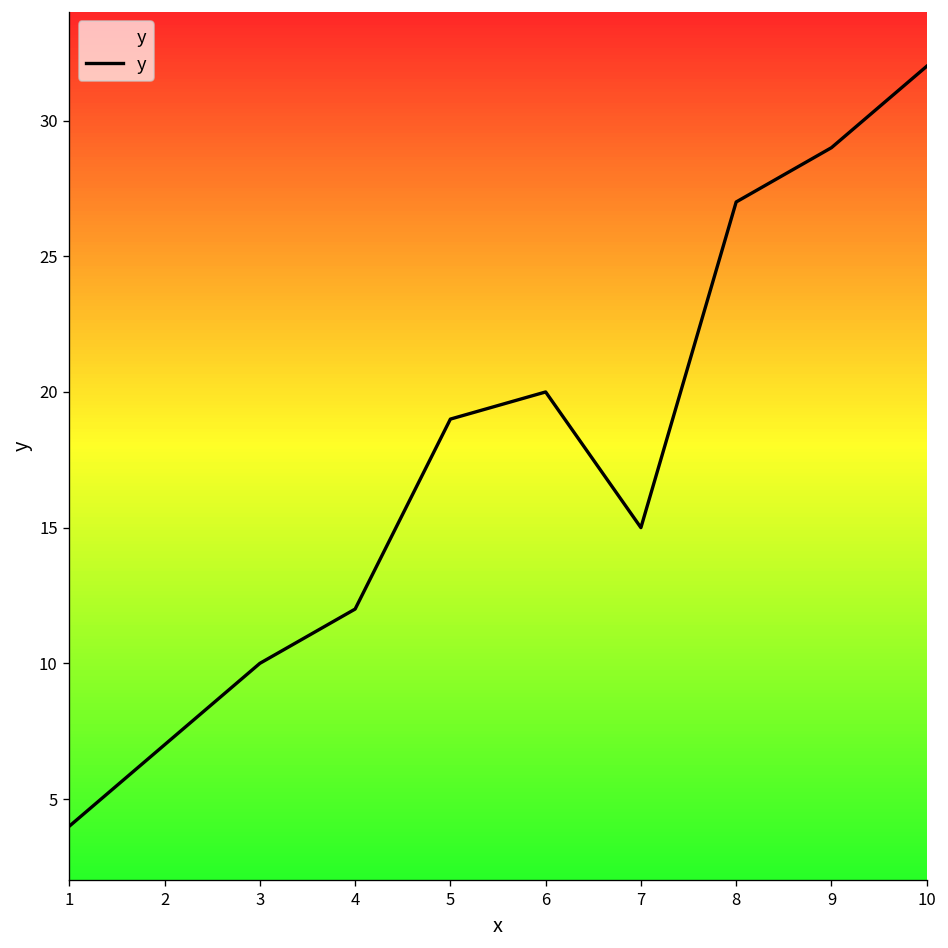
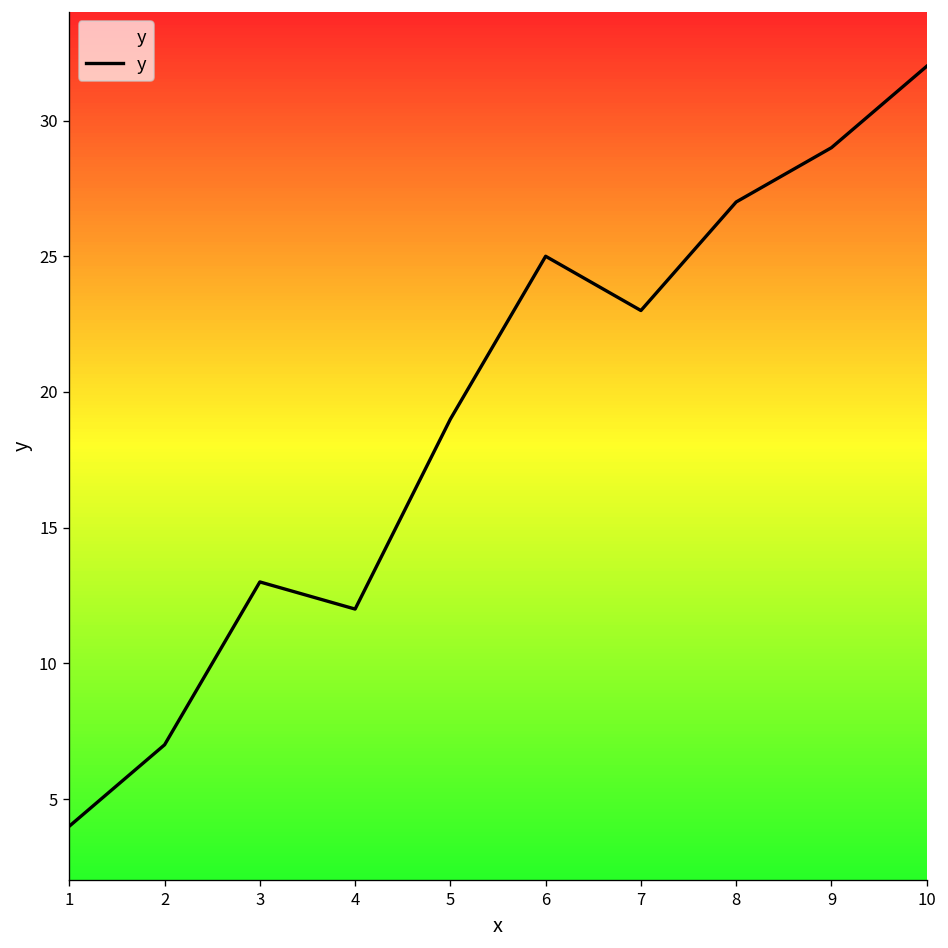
  {
    "1": 4,
    "2": 7,
-   "3": 10,
+   "3": 13,
    "4": 12,
    "5": 19,
-   "6": 20,
-   "7": 15,
+   "6": 25,
+   "7": 23,
    "8": 27,
    "9": 29,
    "10": 32
  }
